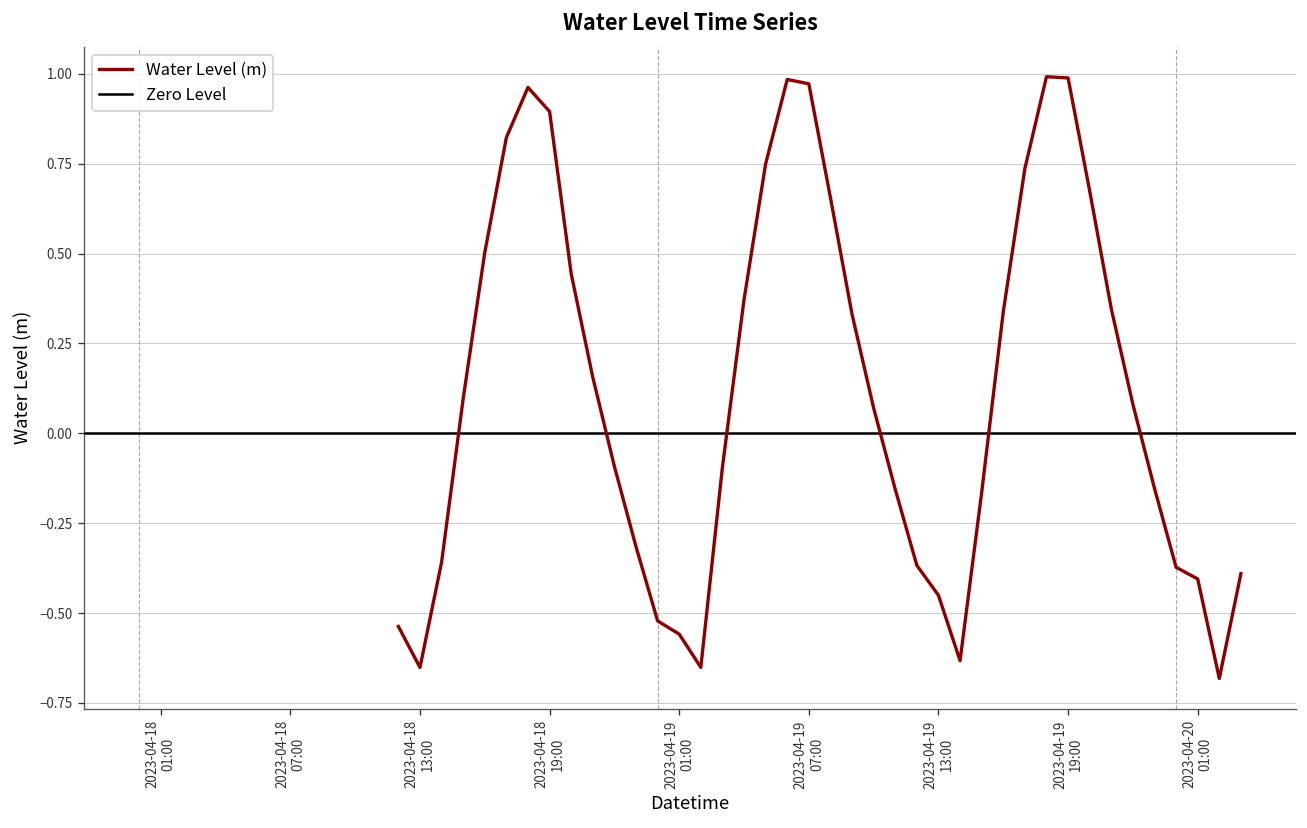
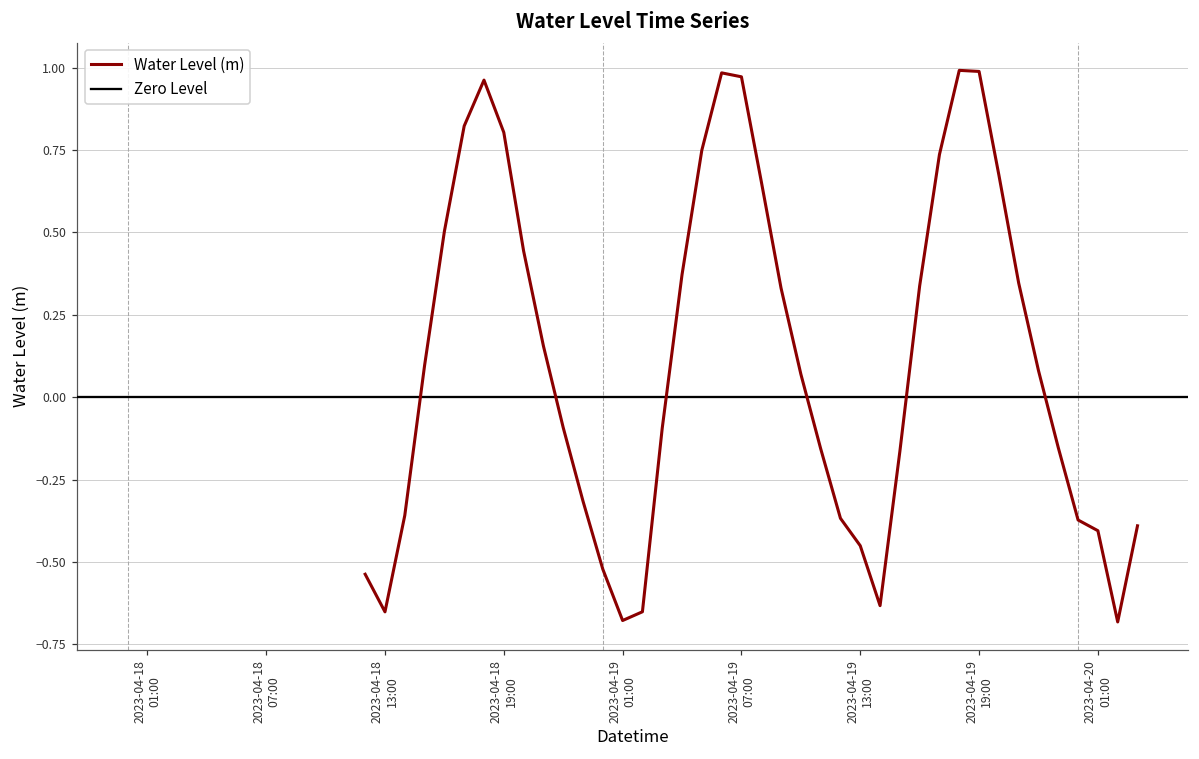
  {
    "2023-04-18 13:00": -0.65,
-   "2023-04-18 19:00": 0.90,
-   "2023-04-19 01:00": -0.56,
+   "2023-04-18 19:00": 0.80,
+   "2023-04-19 01:00": -0.68,
    "2023-04-19 07:00": 0.97,
    "2023-04-19 13:00": -0.45,
    "2023-04-19 19:00": 0.99,
    "2023-04-20 01:00": -0.41
  }
